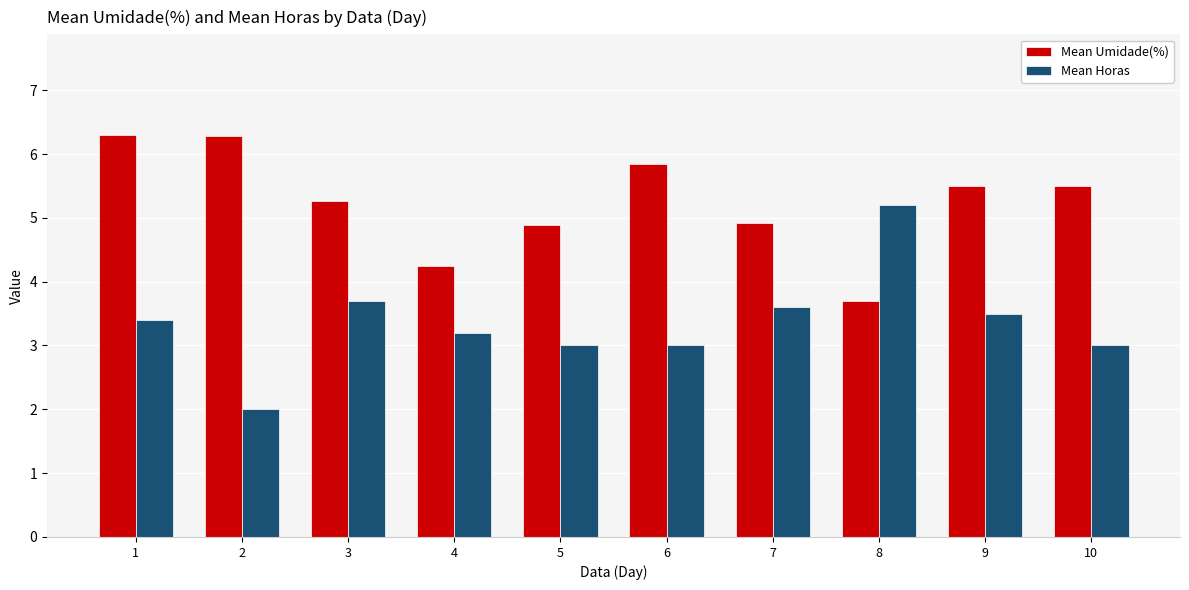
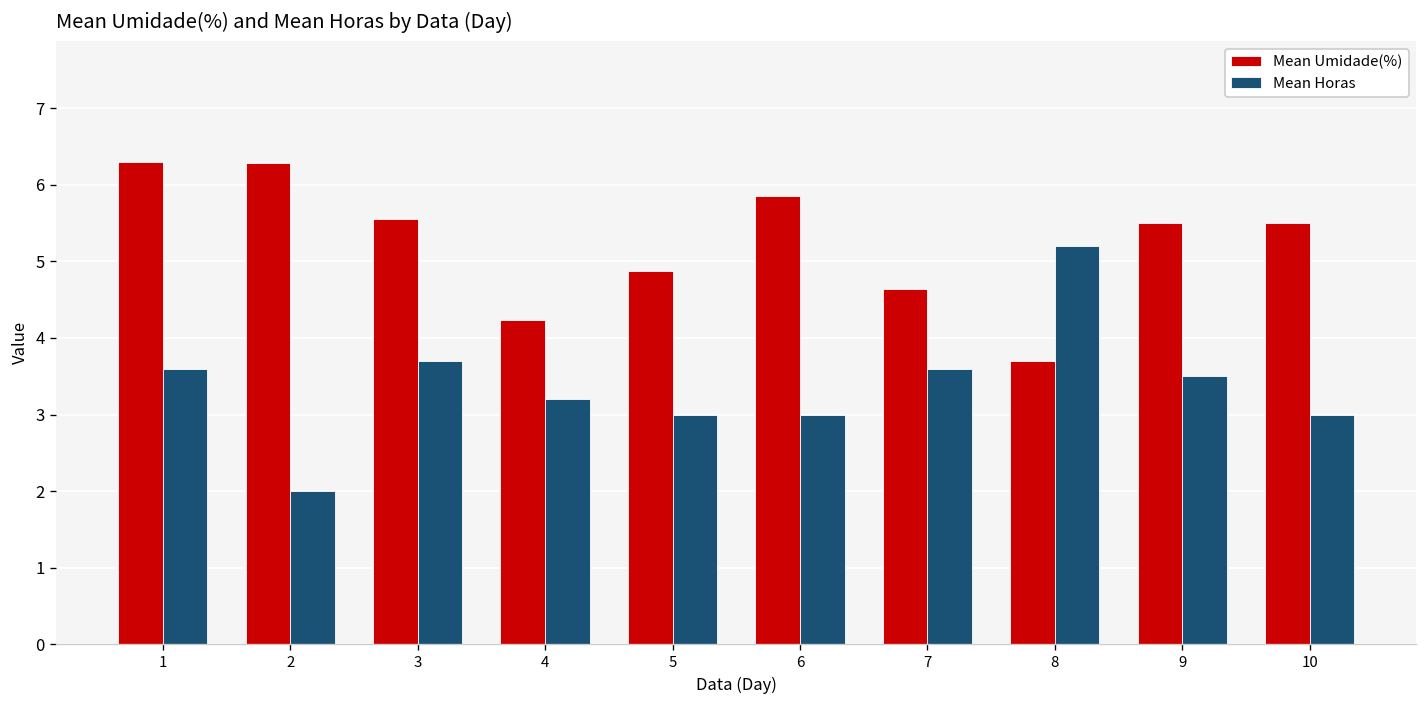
  {
    "Mean Umidade(%)": {
      "1": 6.3,
      "2": 6.3,
-     "3": 5.3,
+     "3": 5.6,
      "4": 4.2,
      "5": 4.9,
      "6": 5.9,
-     "7": 4.9,
+     "7": 4.6,
      "8": 3.7,
      "9": 5.5,
      "10": 5.5
    },
    "Mean Horas": {
-     "1": 3.4,
+     "1": 3.6,
      "2": 2.0,
      "3": 3.7,
      "4": 3.2,
      "5": 3.0,
      "6": 3.0,
      "7": 3.6,
      "8": 5.2,
      "9": 3.5,
      "10": 3.0
    }
  }
